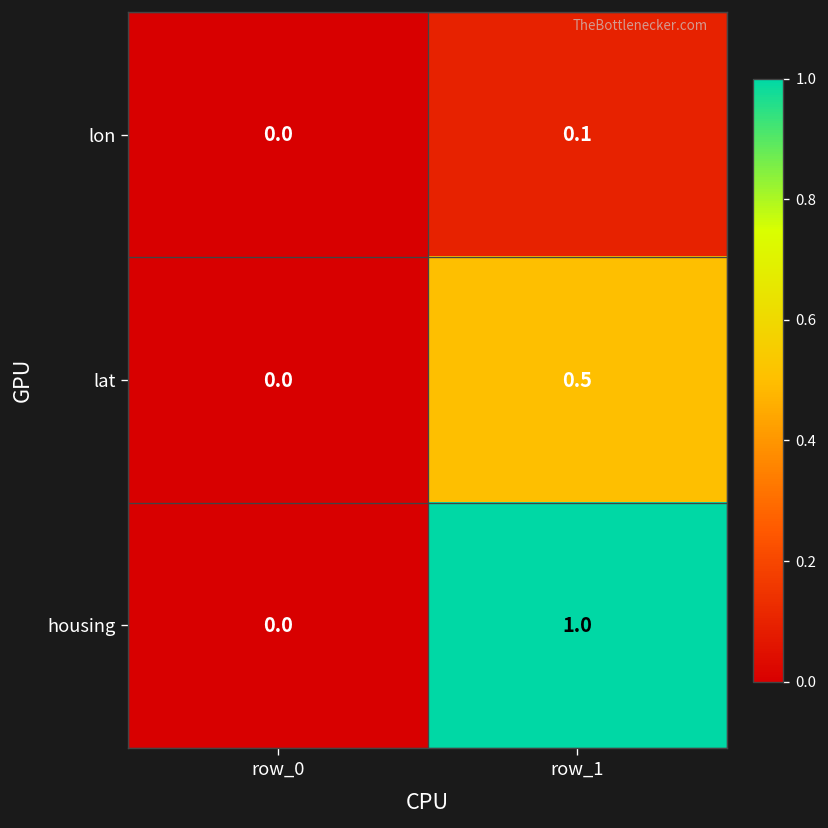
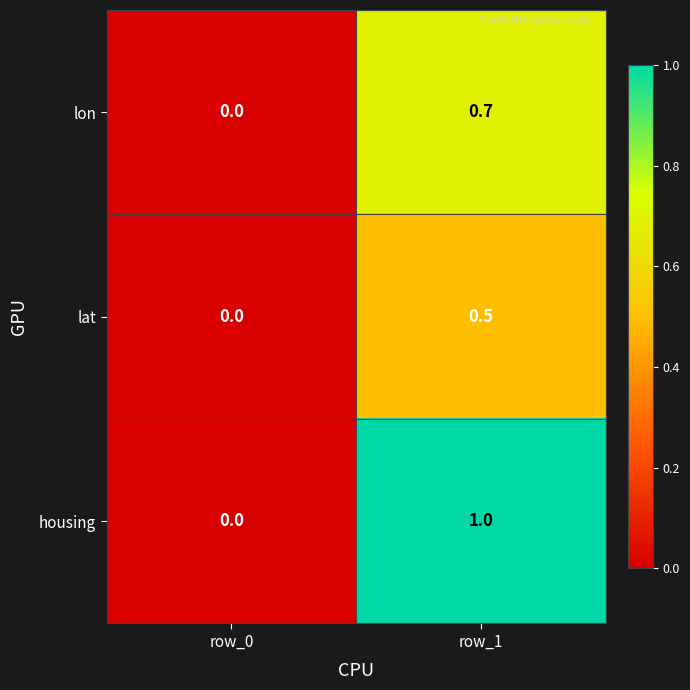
  {
    "lon": {
      "row_0": 0.0,
-     "row_1": 0.1
+     "row_1": 0.7
    },
    "lat": {
      "row_0": 0.0,
      "row_1": 0.5
    },
    "housing": {
      "row_0": 0.0,
      "row_1": 1.0
    }
  }
